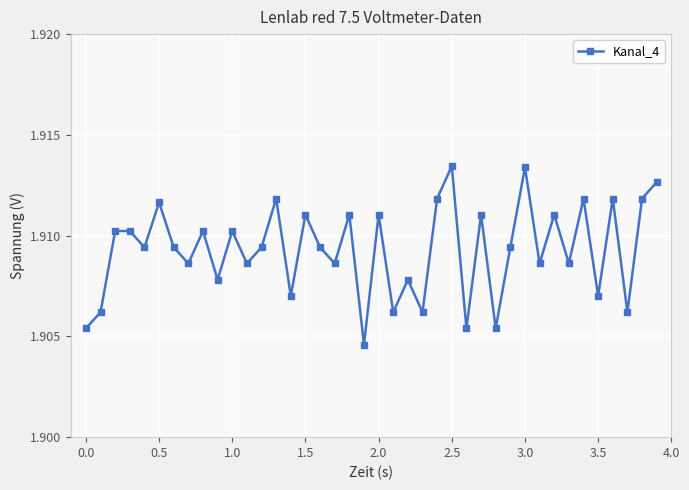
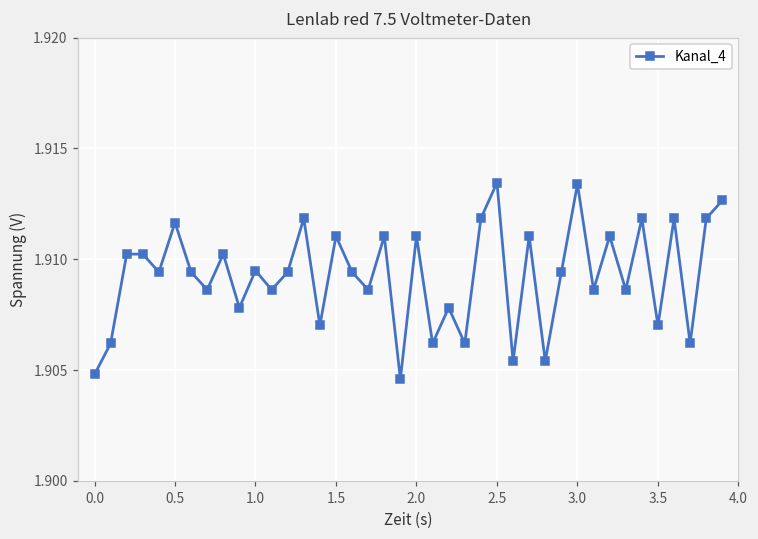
  {
-   "0.0": 1.9054,
+   "0.0": 1.9048,
    "0.5": 1.9117,
-   "1.0": 1.9102,
+   "1.0": 1.9095,
    "1.5": 1.9110,
    "2.0": 1.9110,
    "2.5": 1.9135,
    "3.0": 1.9134,
    "3.5": 1.9070
  }
